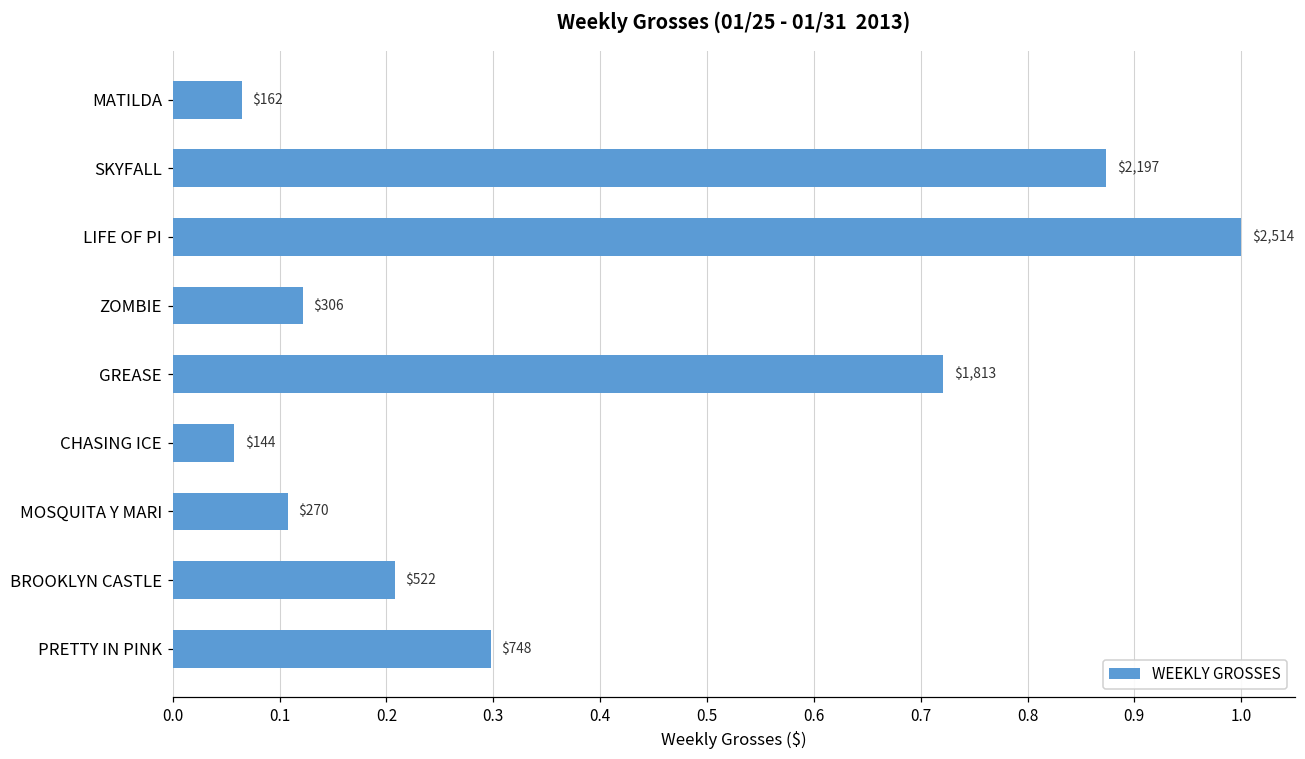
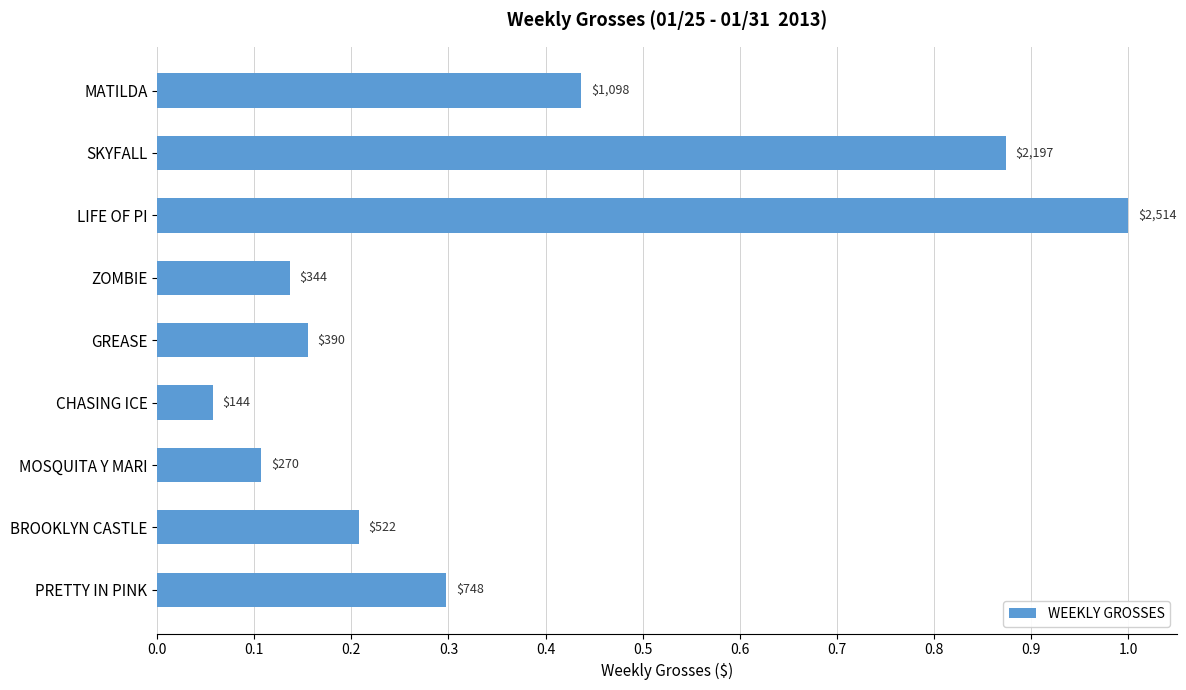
  {
-   "MATILDA": "$162",
-   "ZOMBIE": "$306",
-   "GREASE": "$1,813"
+   "MATILDA": "$1,098",
+   "ZOMBIE": "$344",
+   "GREASE": "$390"
  }
